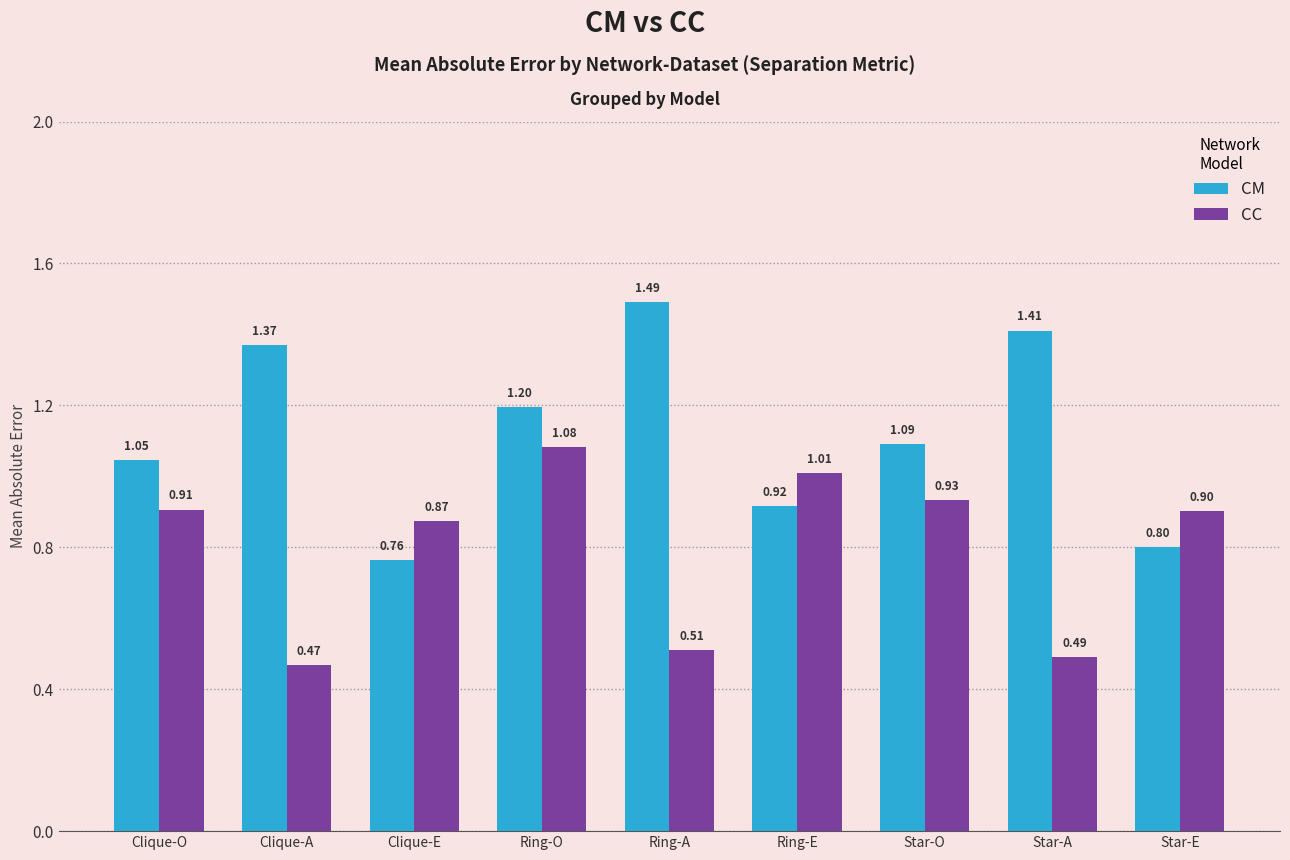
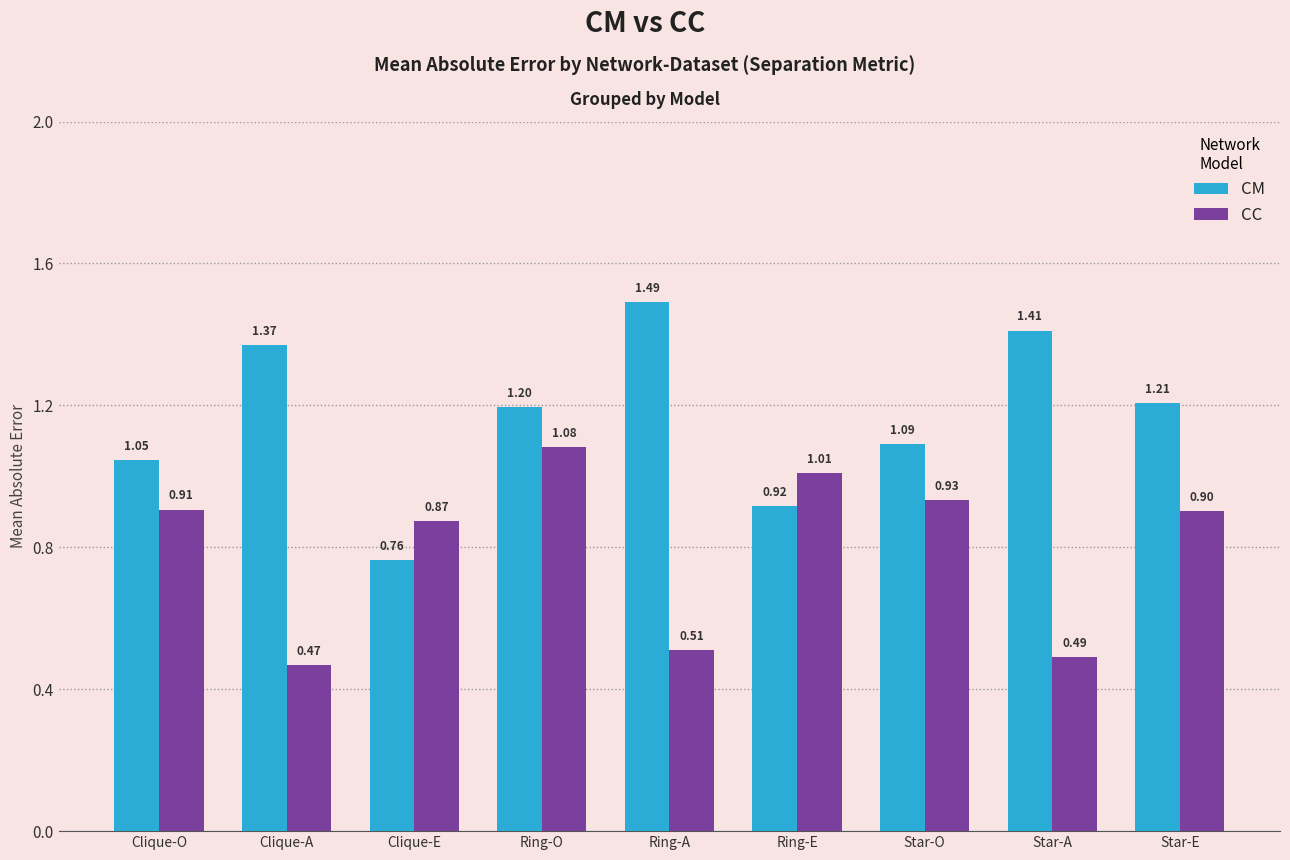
  {
    "CM": {
      "Clique-O": 1.05,
      "Clique-A": 1.37,
      "Clique-E": 0.76,
      "Ring-O": 1.20,
      "Ring-A": 1.49,
      "Ring-E": 0.92,
      "Star-O": 1.09,
      "Star-A": 1.41,
-     "Star-E": 0.80
+     "Star-E": 1.21
    },
    "CC": {
      "Clique-O": 0.91,
      "Clique-A": 0.47,
      "Clique-E": 0.87,
      "Ring-O": 1.08,
      "Ring-A": 0.51,
      "Ring-E": 1.01,
      "Star-O": 0.93,
      "Star-A": 0.49,
      "Star-E": 0.90
    }
  }
